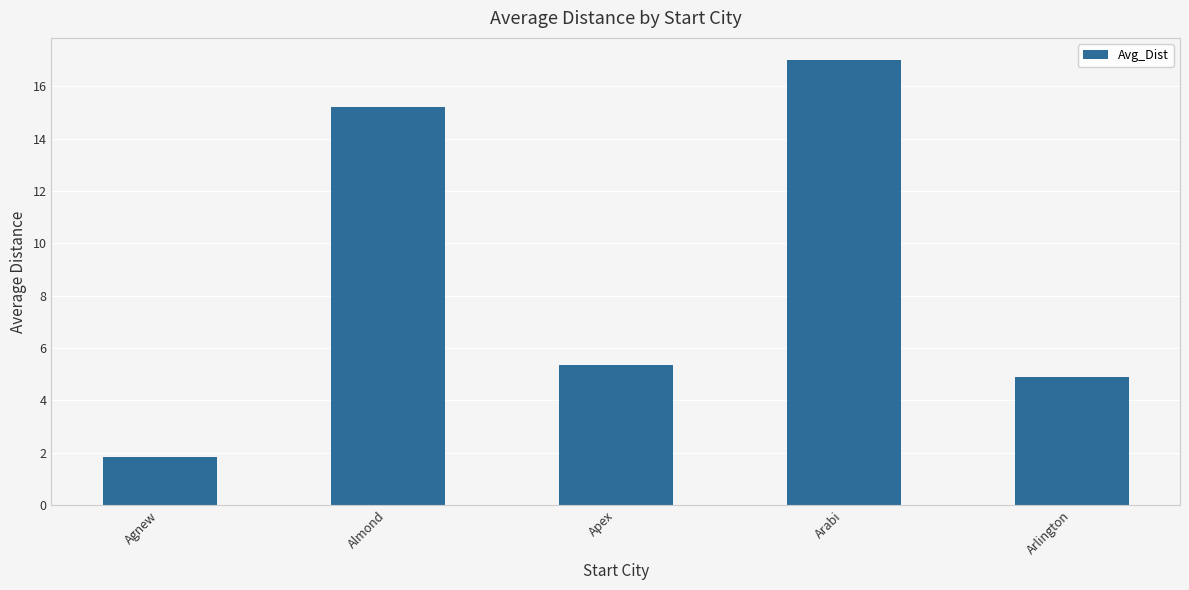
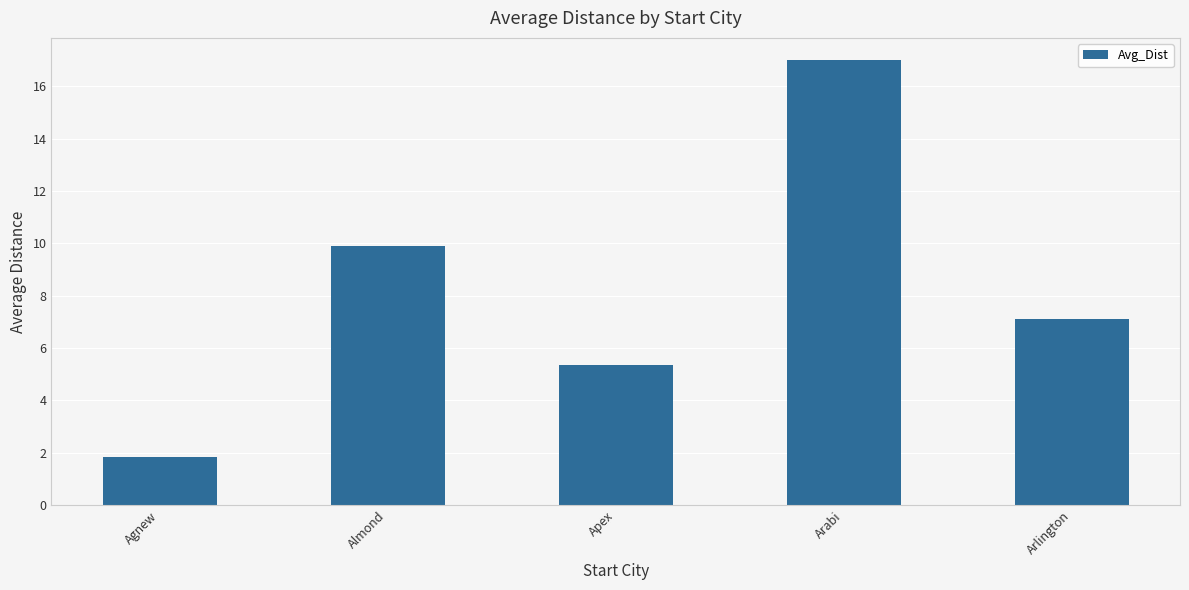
  {
    "Agnew": 1.9,
-   "Almond": 15.2,
+   "Almond": 9.9,
    "Apex": 5.3,
    "Arabi": 17.0,
-   "Arlington": 4.9
+   "Arlington": 7.1
  }
